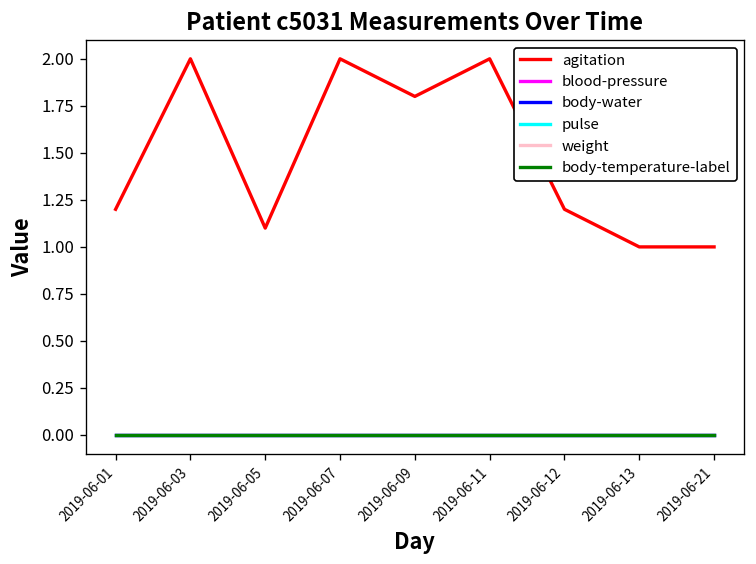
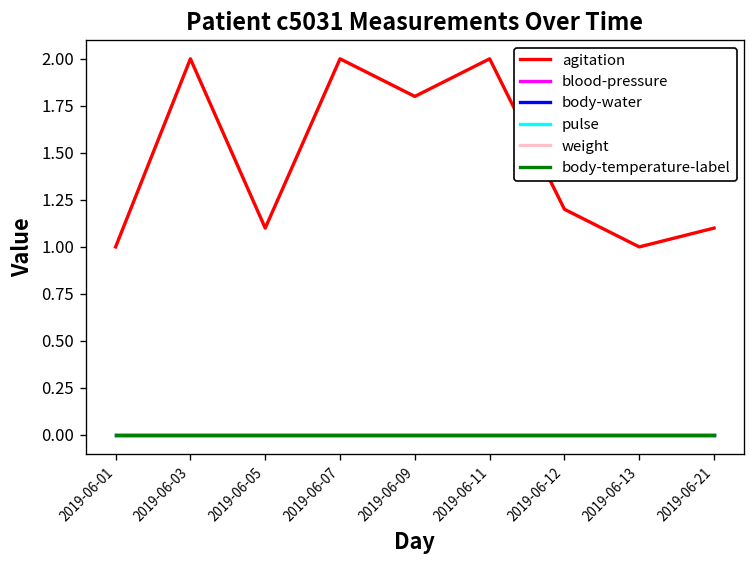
  {
    "agitation": {
-     "2019-06-01": 1.2,
+     "2019-06-01": 1.0,
      "2019-06-03": 2.0,
      "2019-06-05": 1.1,
      "2019-06-07": 2.0,
      "2019-06-09": 1.8,
      "2019-06-11": 2.0,
      "2019-06-12": 1.2,
      "2019-06-13": 1.0,
-     "2019-06-21": 1.0
+     "2019-06-21": 1.1
    },
    "body-temperature-label": {
      "2019-06-01": 0.0,
      "2019-06-03": 0.0,
      "2019-06-05": 0.0,
      "2019-06-07": 0.0,
      "2019-06-09": 0.0,
      "2019-06-11": 0.0,
      "2019-06-12": 0.0,
      "2019-06-13": 0.0,
      "2019-06-21": 0.0
    }
  }
